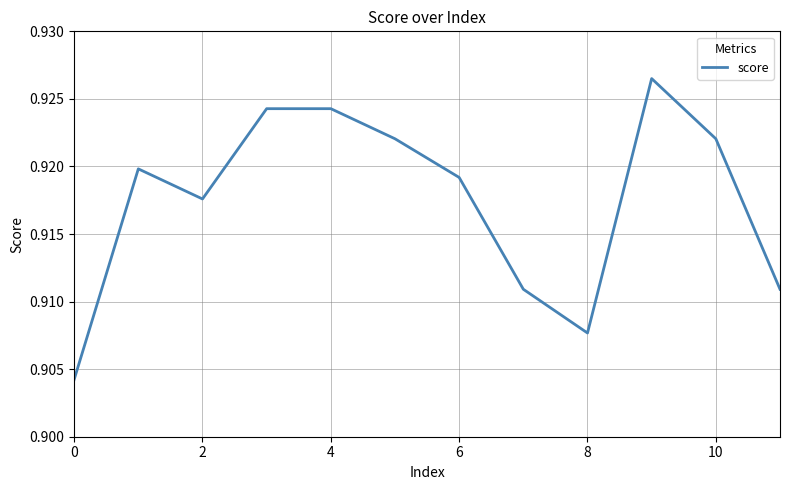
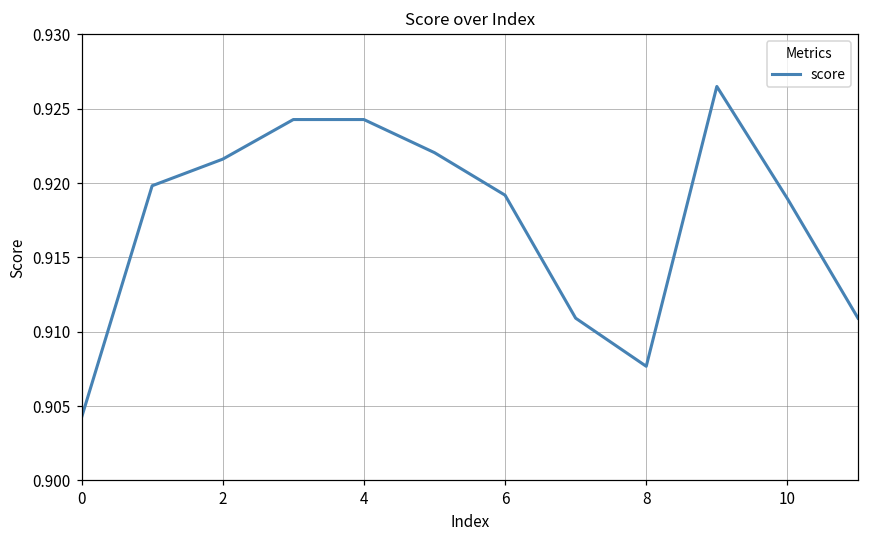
  {
    "0": 0.9042,
-   "2": 0.9176,
+   "2": 0.9216,
    "4": 0.9243,
    "6": 0.9192,
    "8": 0.9077,
-   "10": 0.9220
+   "10": 0.9190
  }
